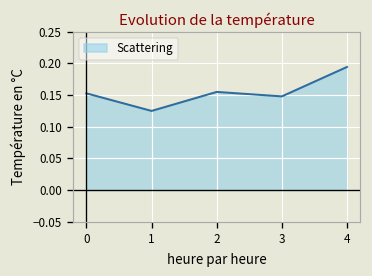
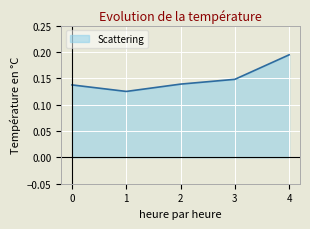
  {
-   "0": 0.15,
+   "0": 0.14,
    "1": 0.13,
-   "2": 0.16,
+   "2": 0.14,
    "3": 0.15,
    "4": 0.19
  }
